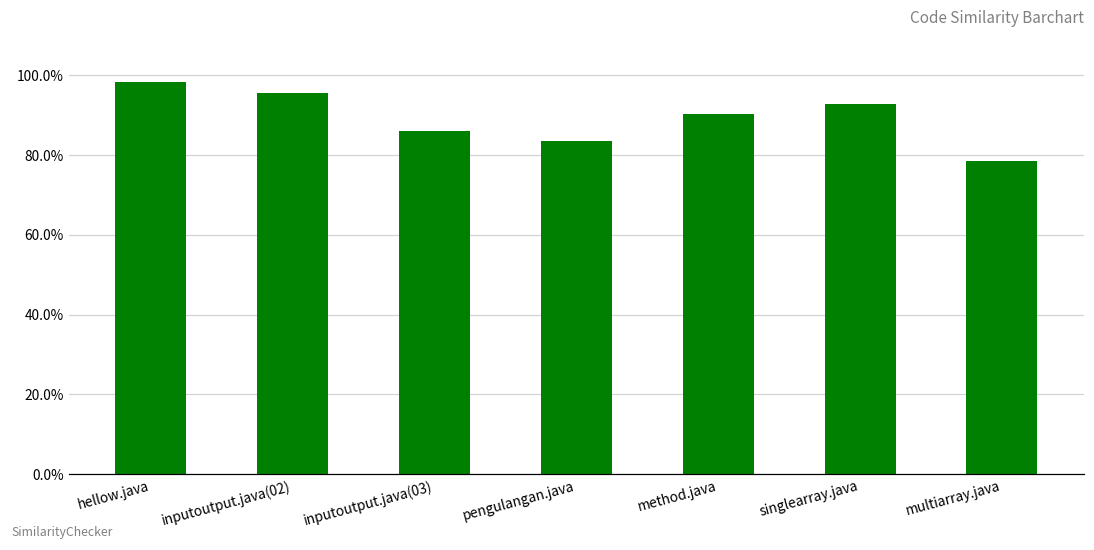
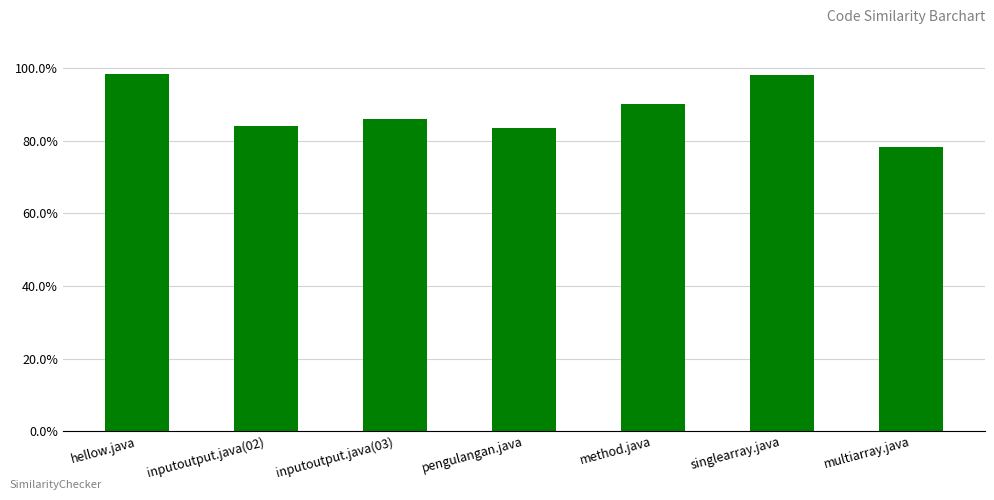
  {
    "hellow.java": "98%",
-   "inputoutput.java(02)": "96%",
+   "inputoutput.java(02)": "84%",
    "inputoutput.java(03)": "86%",
    "pengulangan.java": "84%",
    "method.java": "90%",
-   "singlearray.java": "93%",
+   "singlearray.java": "98%",
    "multiarray.java": "78%"
  }
